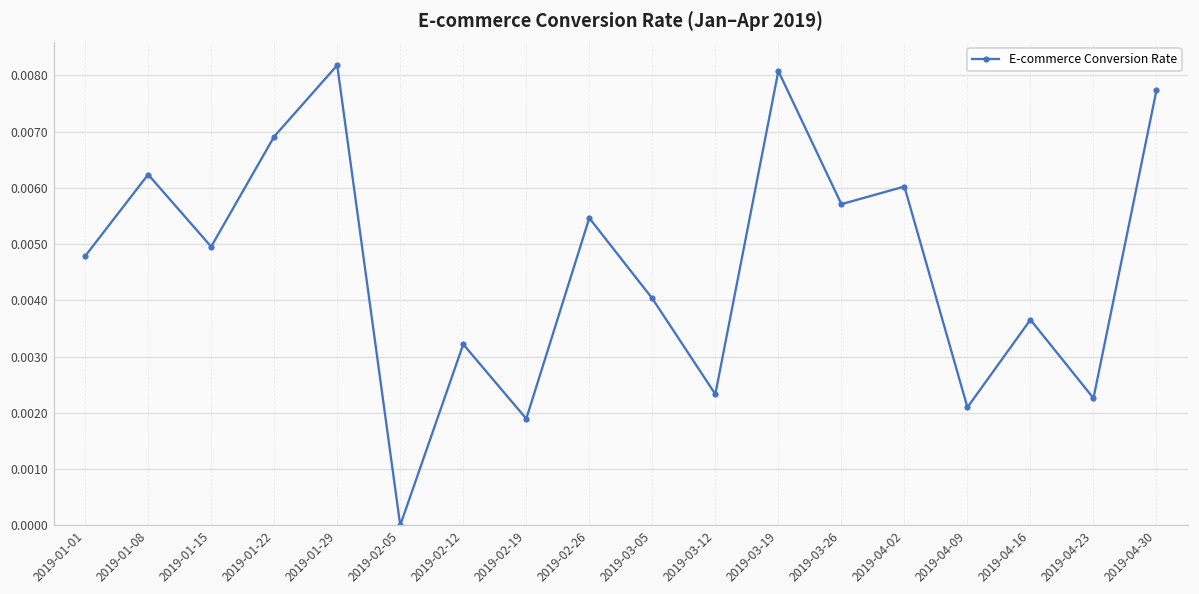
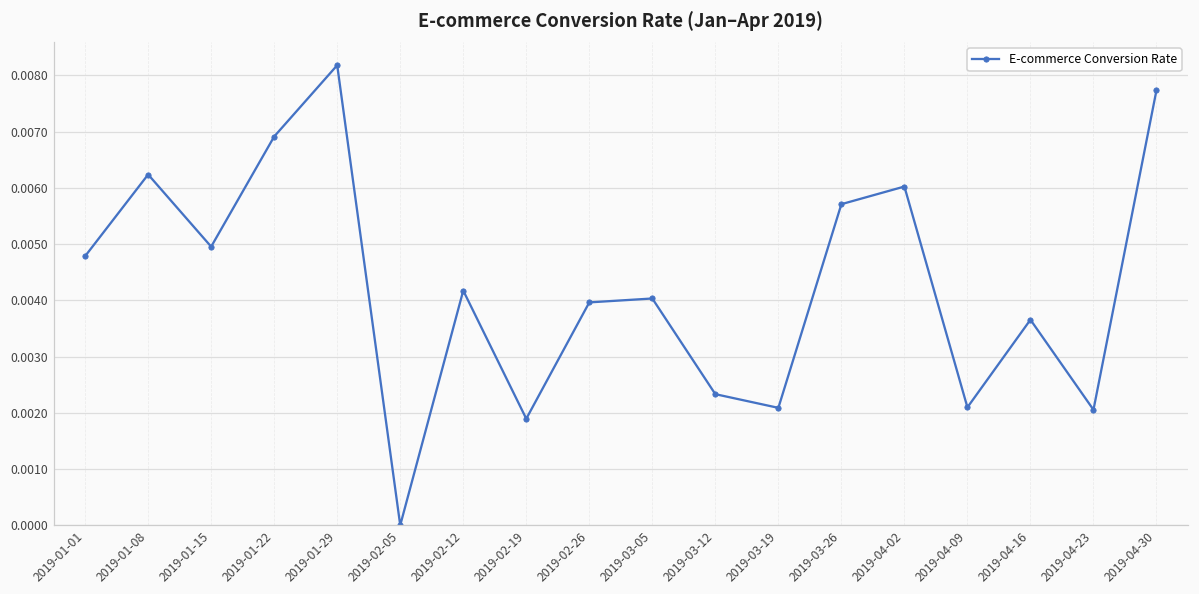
  {
    "2019-01-01": 0.0048,
    "2019-01-08": 0.0062,
    "2019-01-15": 0.0050,
    "2019-01-22": 0.0069,
    "2019-01-29": 0.0082,
    "2019-02-05": 0.0000,
-   "2019-02-12": 0.0032,
+   "2019-02-12": 0.0042,
    "2019-02-19": 0.0019,
-   "2019-02-26": 0.0055,
+   "2019-02-26": 0.0040,
    "2019-03-05": 0.0040,
    "2019-03-12": 0.0023,
-   "2019-03-19": 0.0081,
+   "2019-03-19": 0.0021,
    "2019-03-26": 0.0057,
    "2019-04-02": 0.0060,
    "2019-04-09": 0.0021,
    "2019-04-16": 0.0037,
-   "2019-04-23": 0.0023,
+   "2019-04-23": 0.0021,
    "2019-04-30": 0.0077
  }
